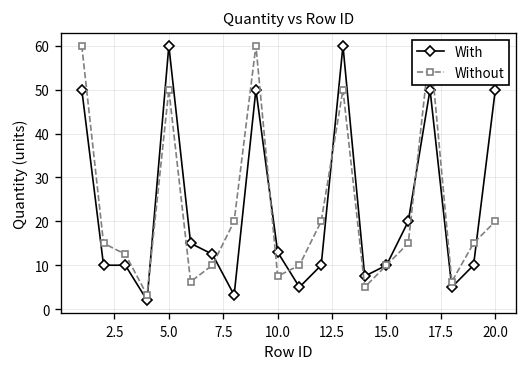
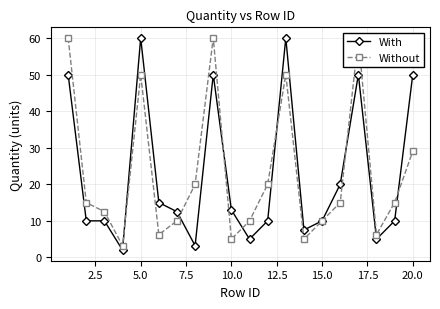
  {
    "With": {
      "5.0": 60,
      "10.0": 13,
      "20.0": 50
    },
    "Without": {
      "5.0": 50,
-     "10.0": 8,
-     "20.0": 20
+     "10.0": 5,
+     "20.0": 29
    }
  }
